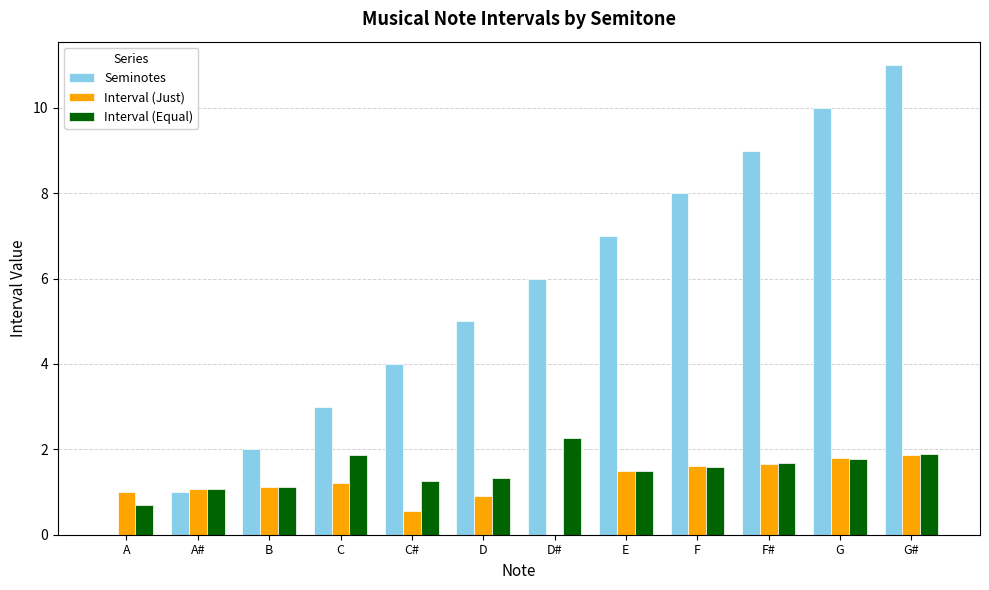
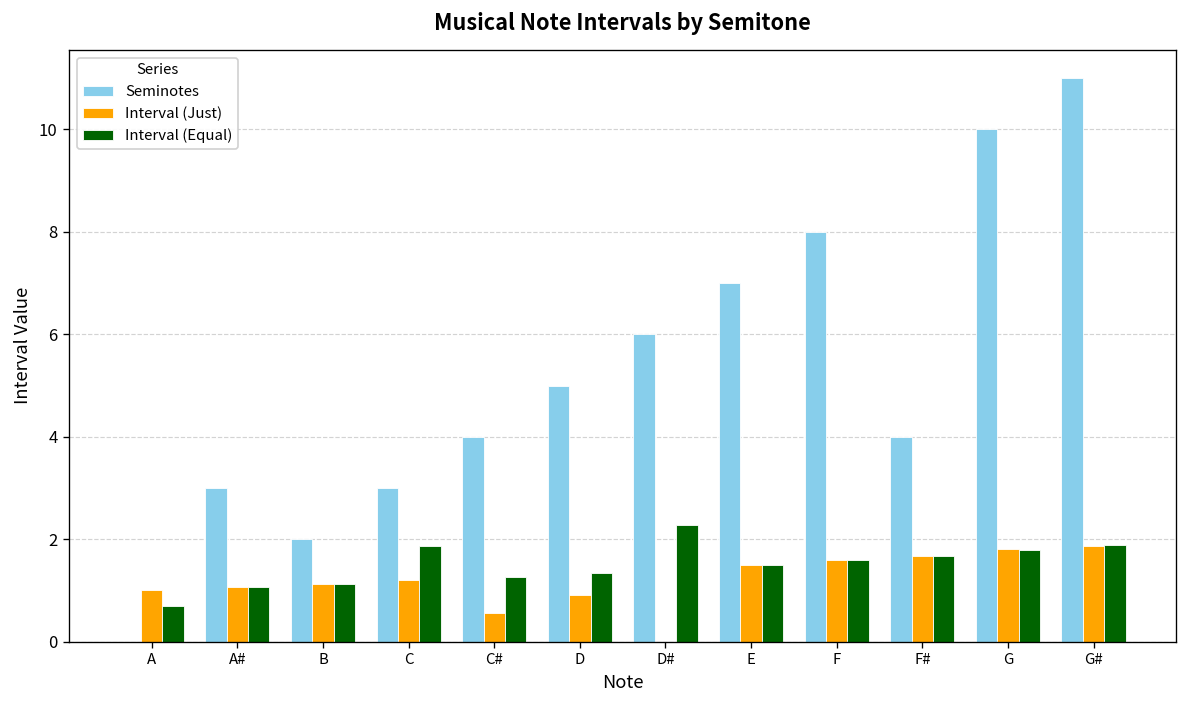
  {
    "Seminotes": {
      "A": 0,
-     "A#": 1,
+     "A#": 3,
      "B": 2,
      "C": 3,
      "C#": 4,
      "D": 5,
      "D#": 6,
      "E": 7,
      "F": 8,
-     "F#": 9,
+     "F#": 4,
      "G": 10,
      "G#": 11
    },
    "Interval (Just)": {
      "A": 1,
      "A#": 1.1,
      "B": 1.1,
      "C": 1.2,
      "C#": 0.6,
      "D": 0.9,
      "D#": 0,
      "E": 1.5,
      "F": 1.6,
      "F#": 1.7,
      "G": 1.8,
      "G#": 1.9
    },
    "Interval (Equal)": {
      "A": 0.7,
      "A#": 1.1,
      "B": 1.1,
      "C": 1.9,
      "C#": 1.3,
      "D": 1.3,
      "D#": 2.3,
      "E": 1.5,
      "F": 1.6,
      "F#": 1.7,
      "G": 1.8,
      "G#": 1.9
    }
  }
